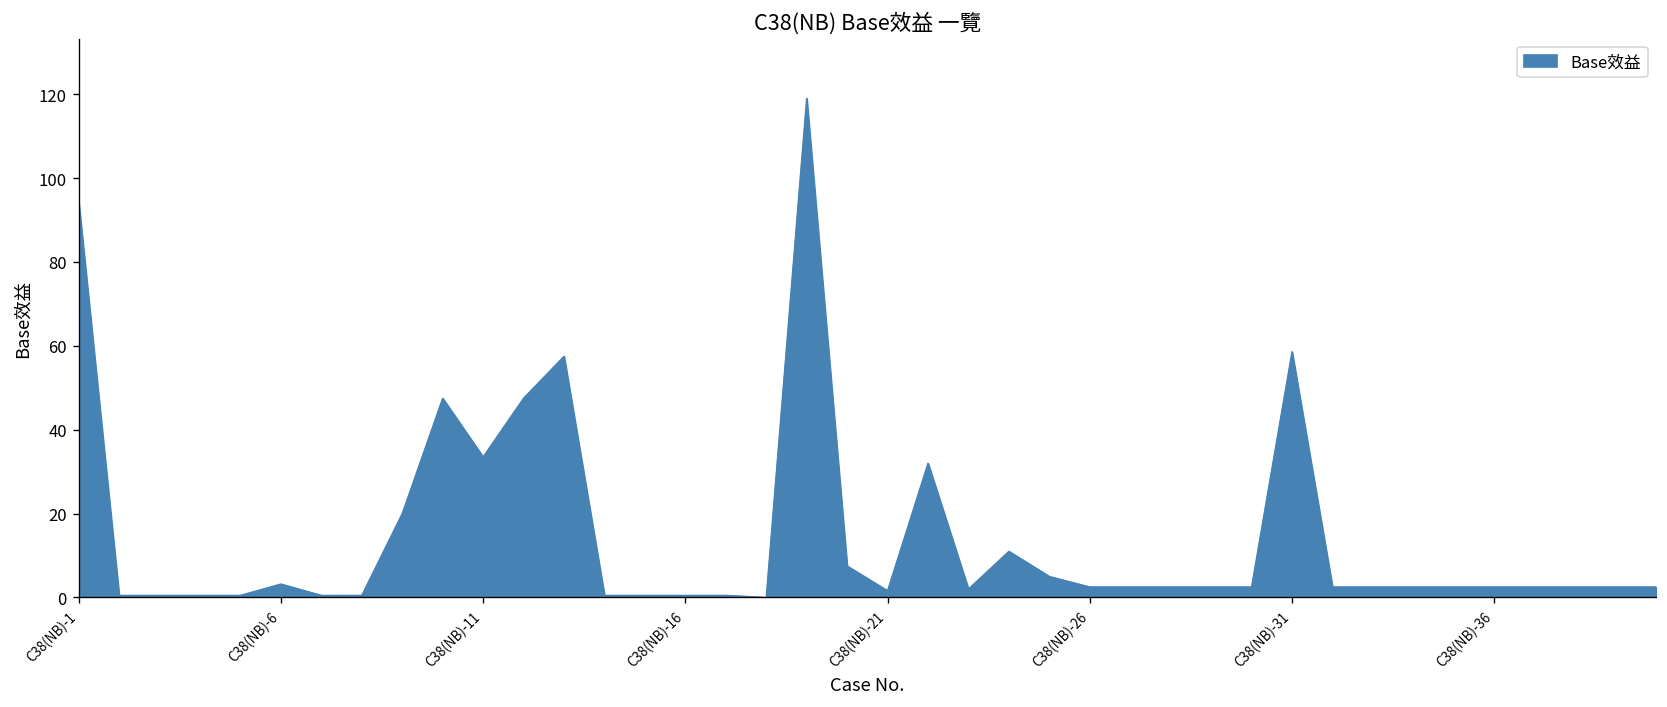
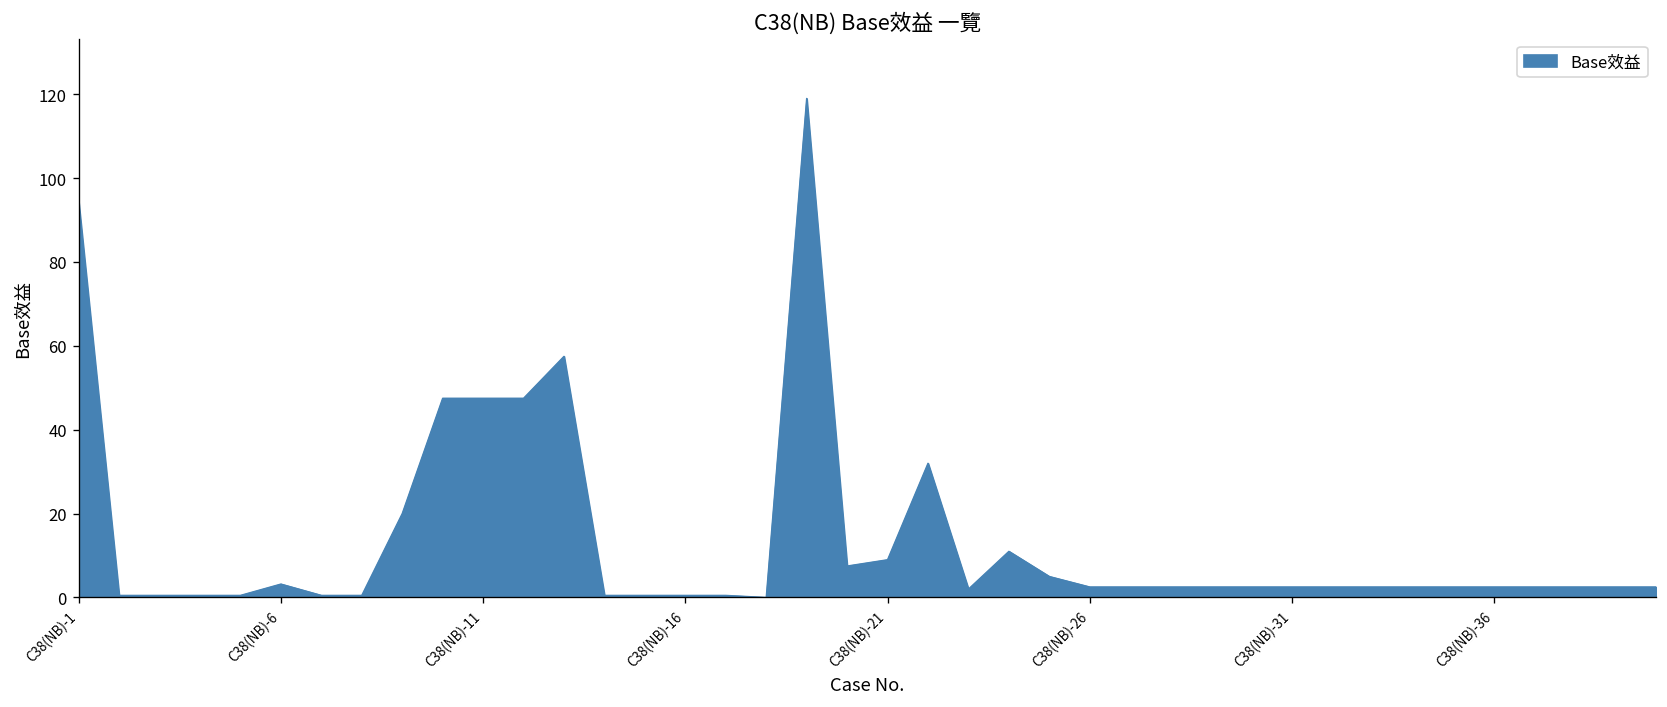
  {
    "C38(NB)-1": 94,
    "C38(NB)-6": 3,
-   "C38(NB)-11": 34,
+   "C38(NB)-11": 48,
    "C38(NB)-16": 1,
-   "C38(NB)-21": 2,
+   "C38(NB)-21": 9,
    "C38(NB)-26": 3,
-   "C38(NB)-31": 59,
+   "C38(NB)-31": 3,
    "C38(NB)-36": 3
  }
